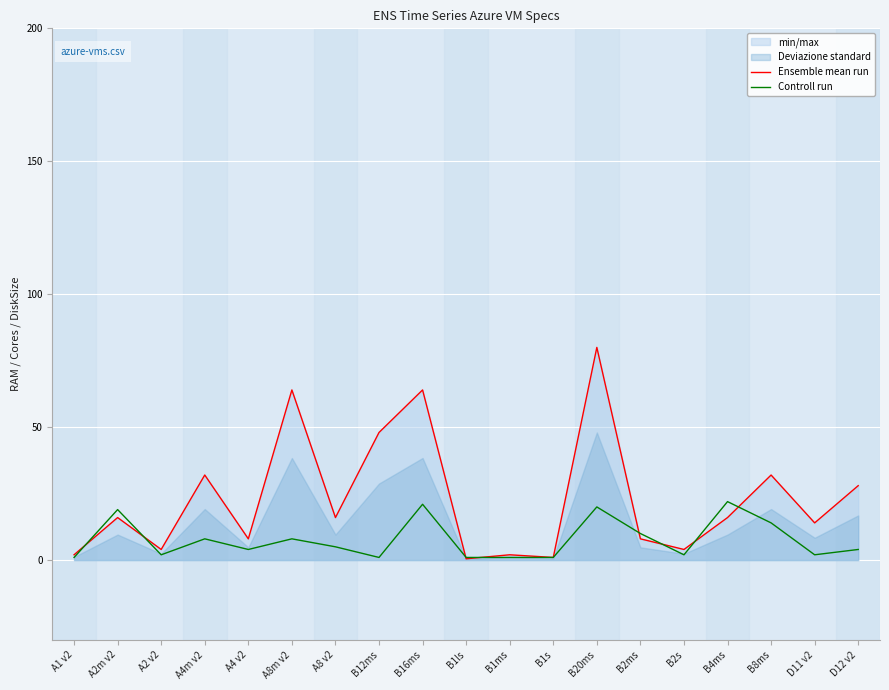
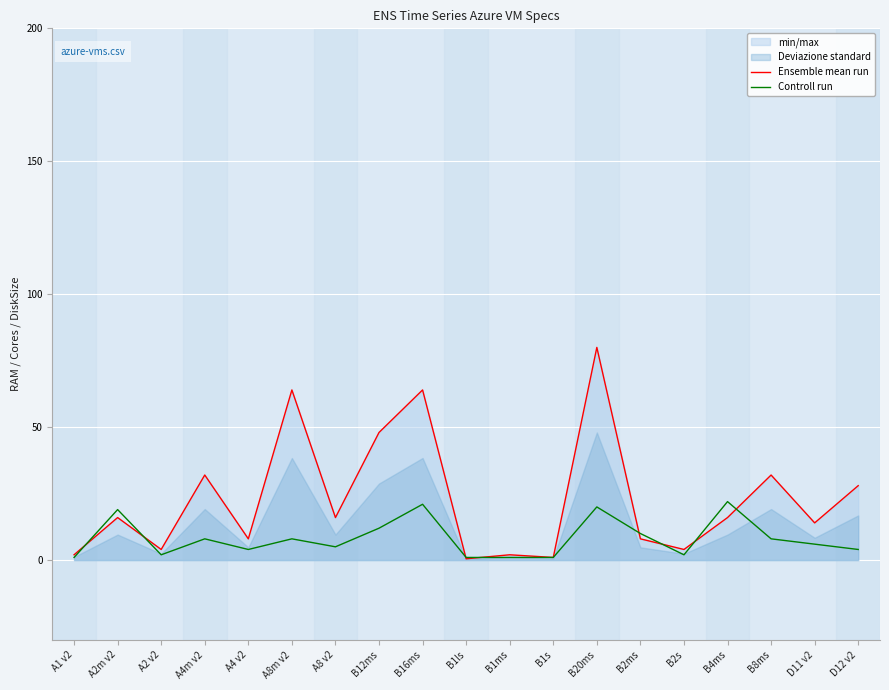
  {
    "Controll run": {
      "A2m v2": 19,
      "A4m v2": 8,
      "A8m v2": 8,
      "A8 v2": 5,
-     "B12ms": 1,
+     "B12ms": 12,
      "B16ms": 21,
      "B20ms": 20,
      "B2ms": 10,
      "B4ms": 22,
-     "B8ms": 14,
-     "D11 v2": 2,
+     "B8ms": 8,
+     "D11 v2": 6,
      "D12 v2": 4
    }
  }
